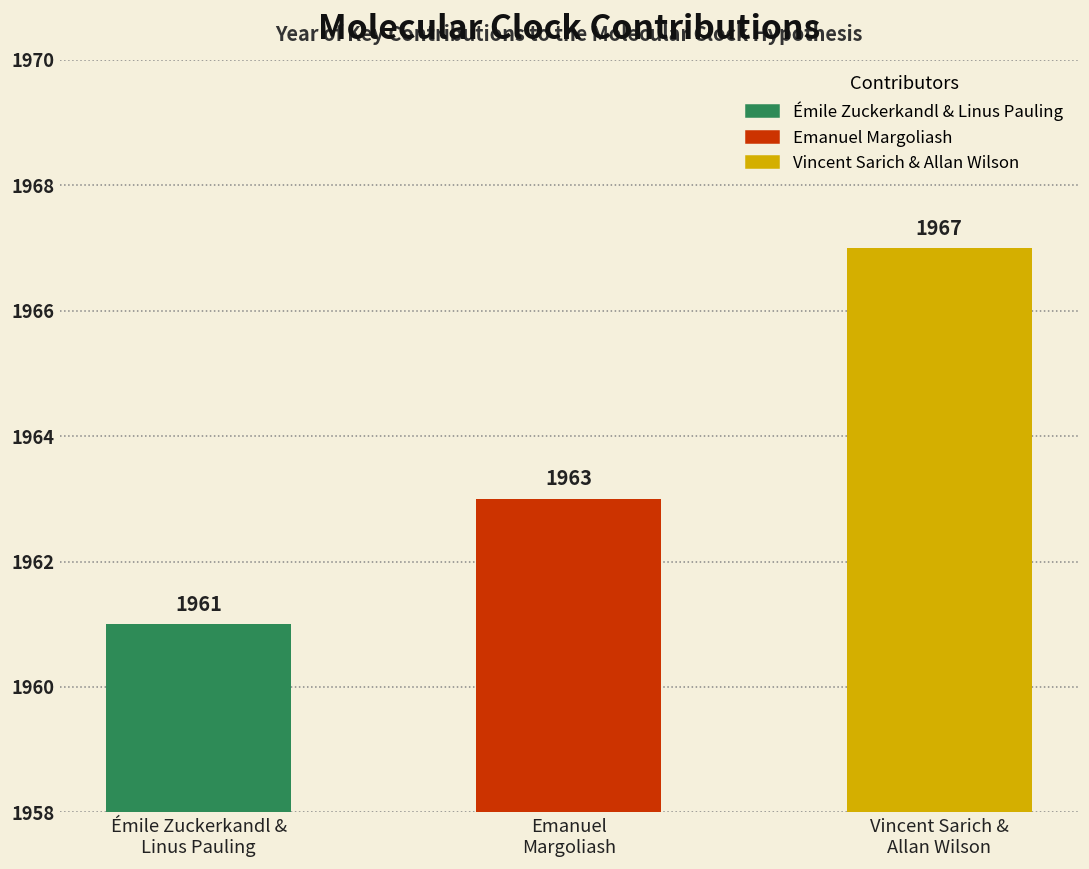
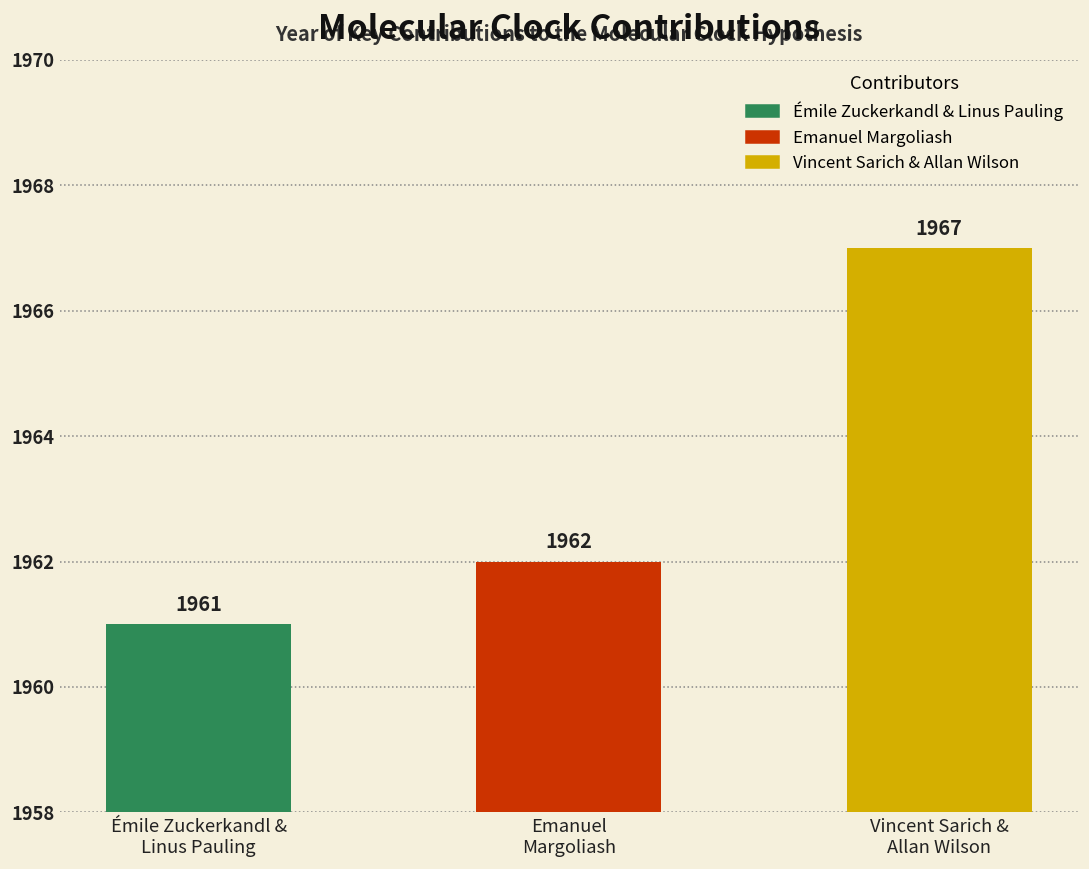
  {
    "Émile Zuckerkandl & Linus Pauling": 1961,
-   "Emanuel Margoliash": 1963,
+   "Emanuel Margoliash": 1962,
    "Vincent Sarich & Allan Wilson": 1967
  }
